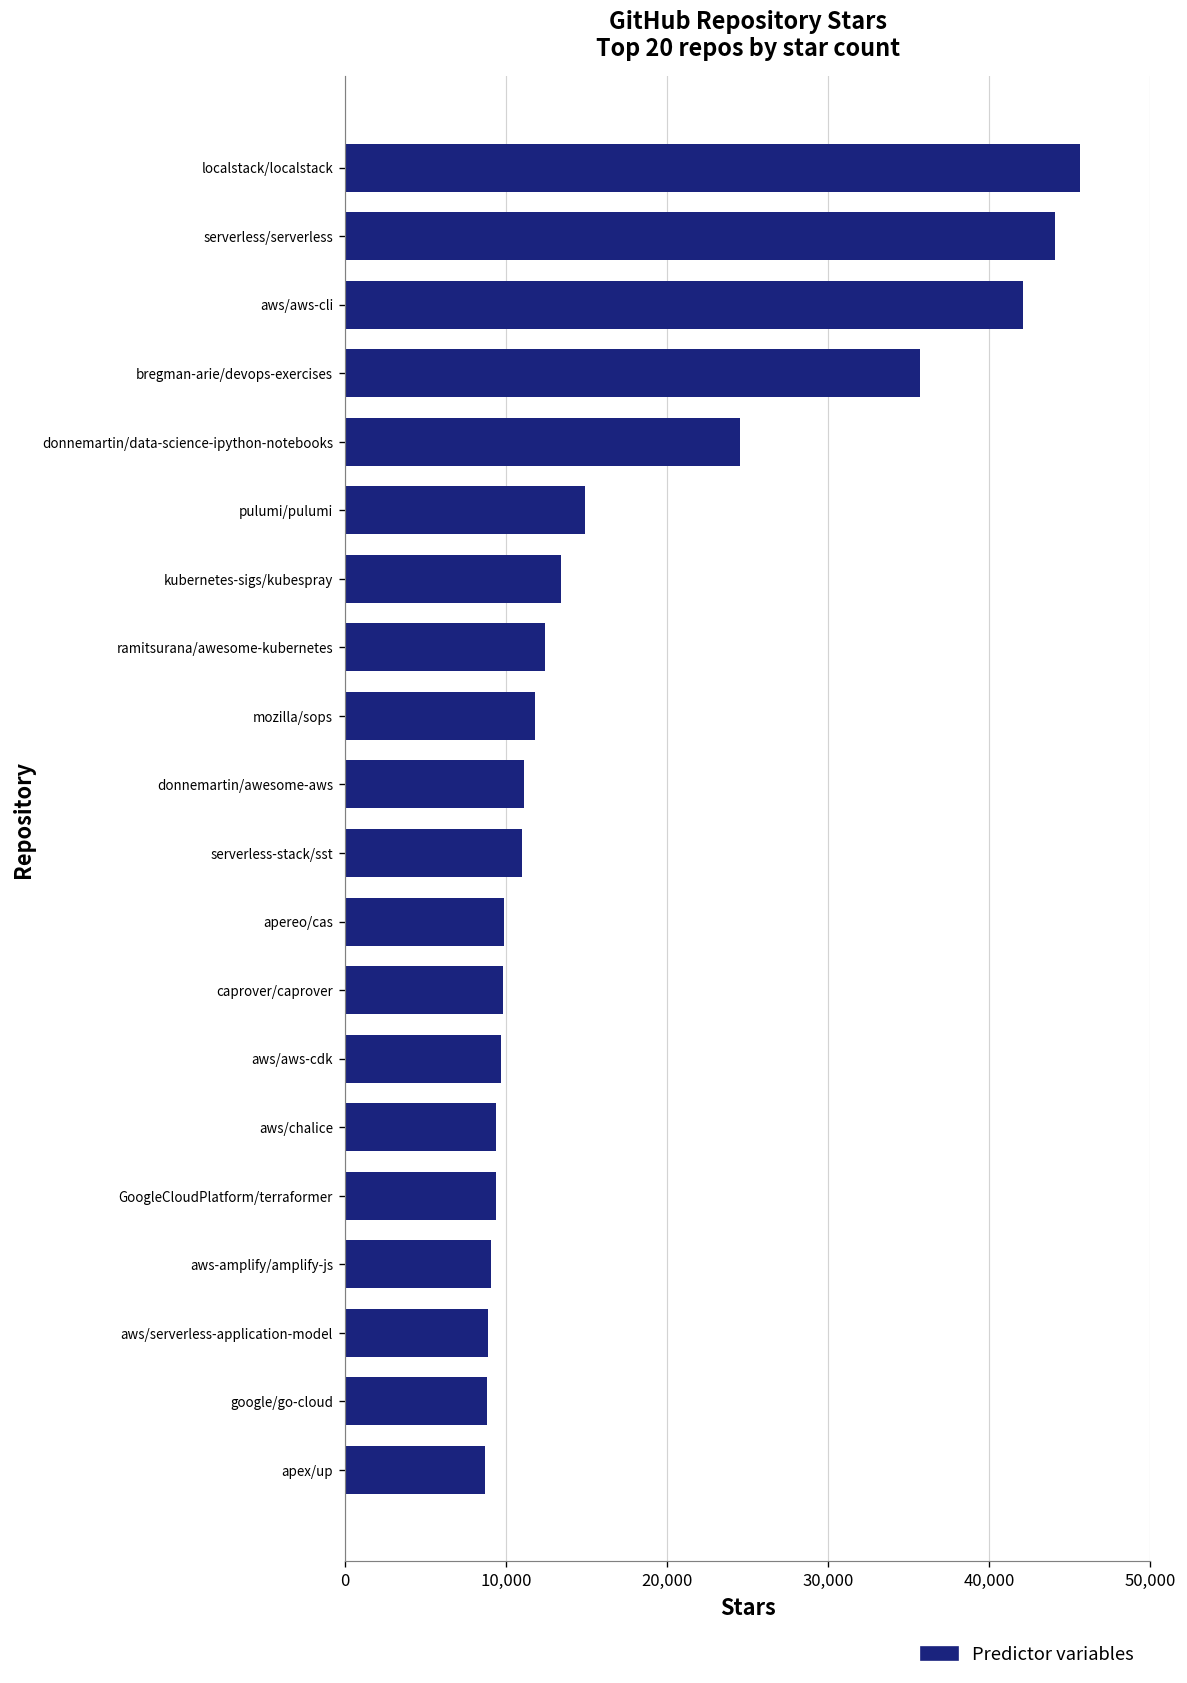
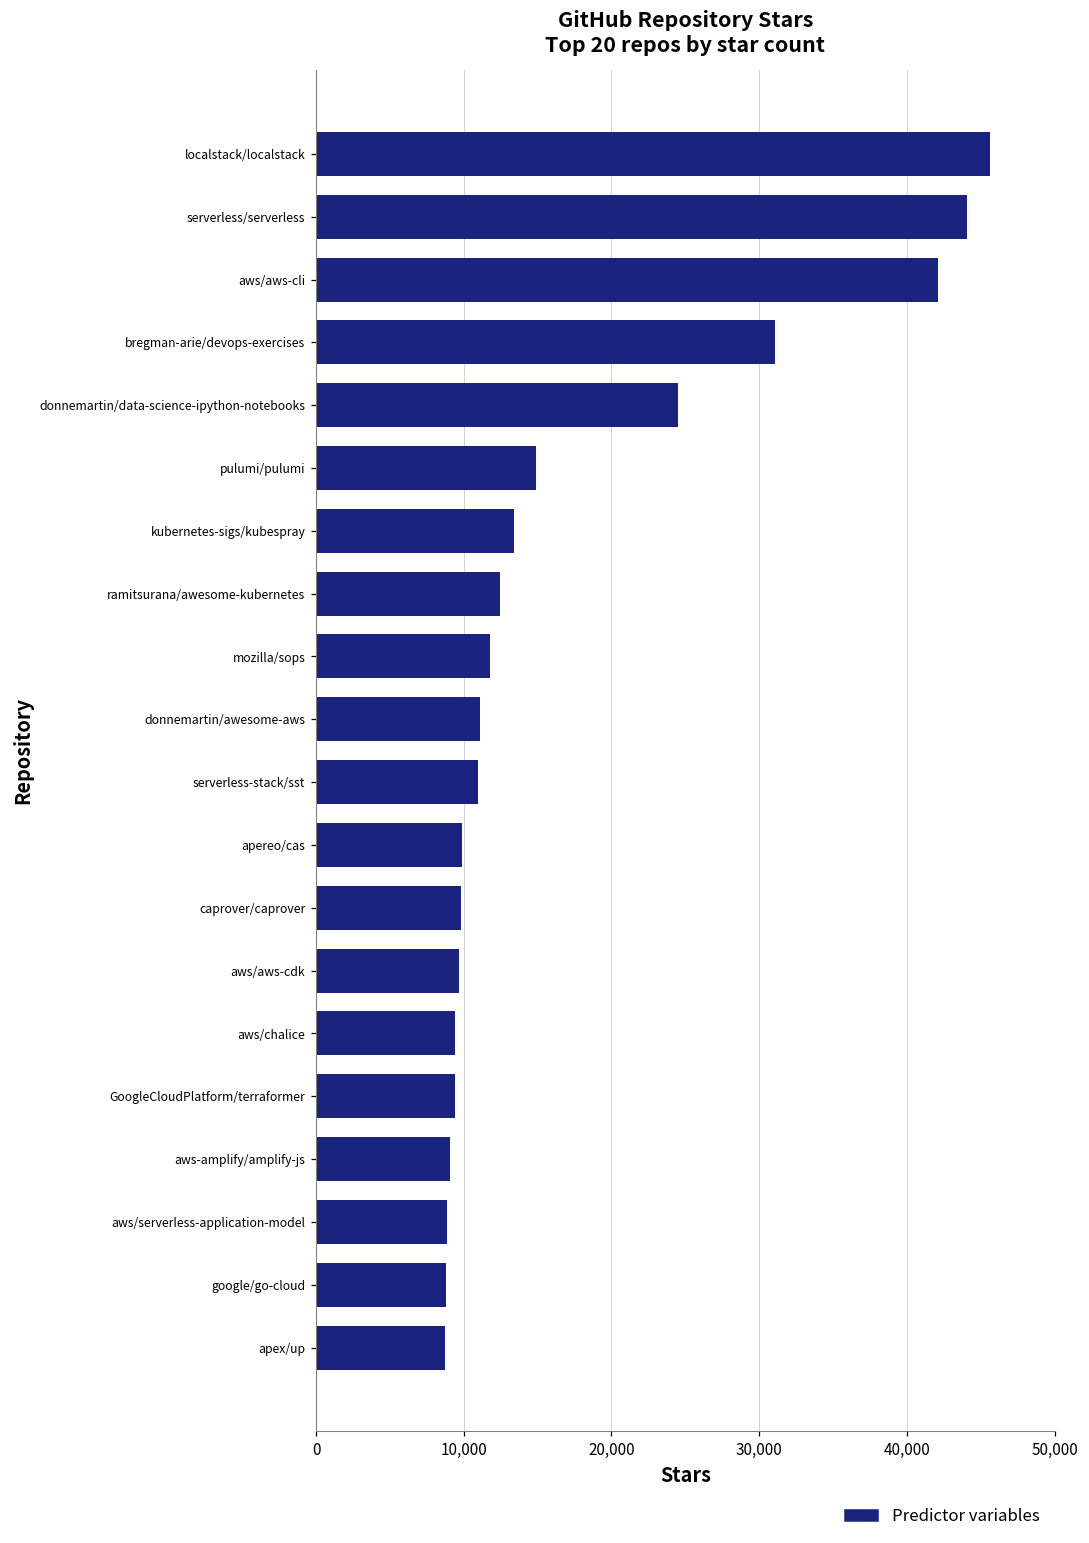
  {
    "localstack/localstack": "45,600",
    "serverless/serverless": "44,100",
    "aws/aws-cli": "42,100",
-   "bregman-arie/devops-exercises": "35,700",
+   "bregman-arie/devops-exercises": "31,100",
    "donnemartin/data-science-ipython-notebooks": "24,500",
    "pulumi/pulumi": "14,900",
    "kubernetes-sigs/kubespray": "13,400",
    "ramitsurana/awesome-kubernetes": "12,400",
    "mozilla/sops": "11,800",
    "donnemartin/awesome-aws": "11,100",
    "serverless-stack/sst": "11,000",
    "apereo/cas": "9,900",
    "caprover/caprover": "9,800",
    "aws/aws-cdk": "9,700",
    "aws/chalice": "9,400",
    "GoogleCloudPlatform/terraformer": "9,400",
    "aws-amplify/amplify-js": "9,100",
    "aws/serverless-application-model": "8,900",
    "google/go-cloud": "8,800",
    "apex/up": "8,700"
  }
